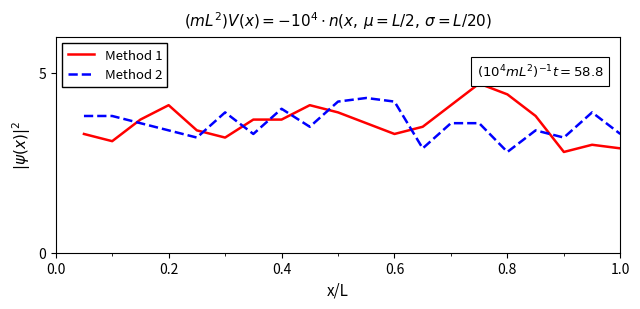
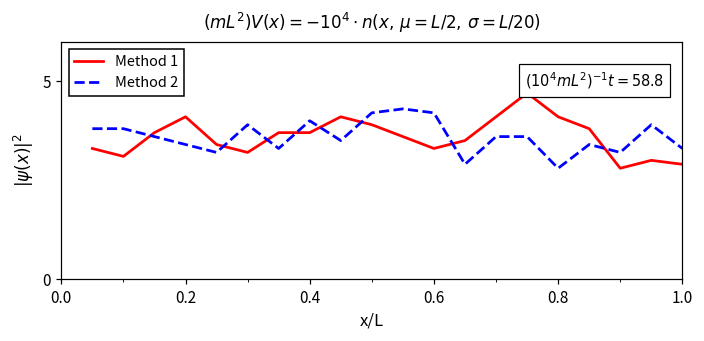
  {
    "Method 1": {
      "0.2": 4.1,
      "0.4": 3.7,
      "0.6": 3.3,
-     "0.8": 4.4,
+     "0.8": 4.1,
      "1.0": 2.9
    },
    "Method 2": {
      "0.2": 3.4,
      "0.4": 4.0,
      "0.6": 4.2,
      "0.8": 2.8,
      "1.0": 3.3
    }
  }
